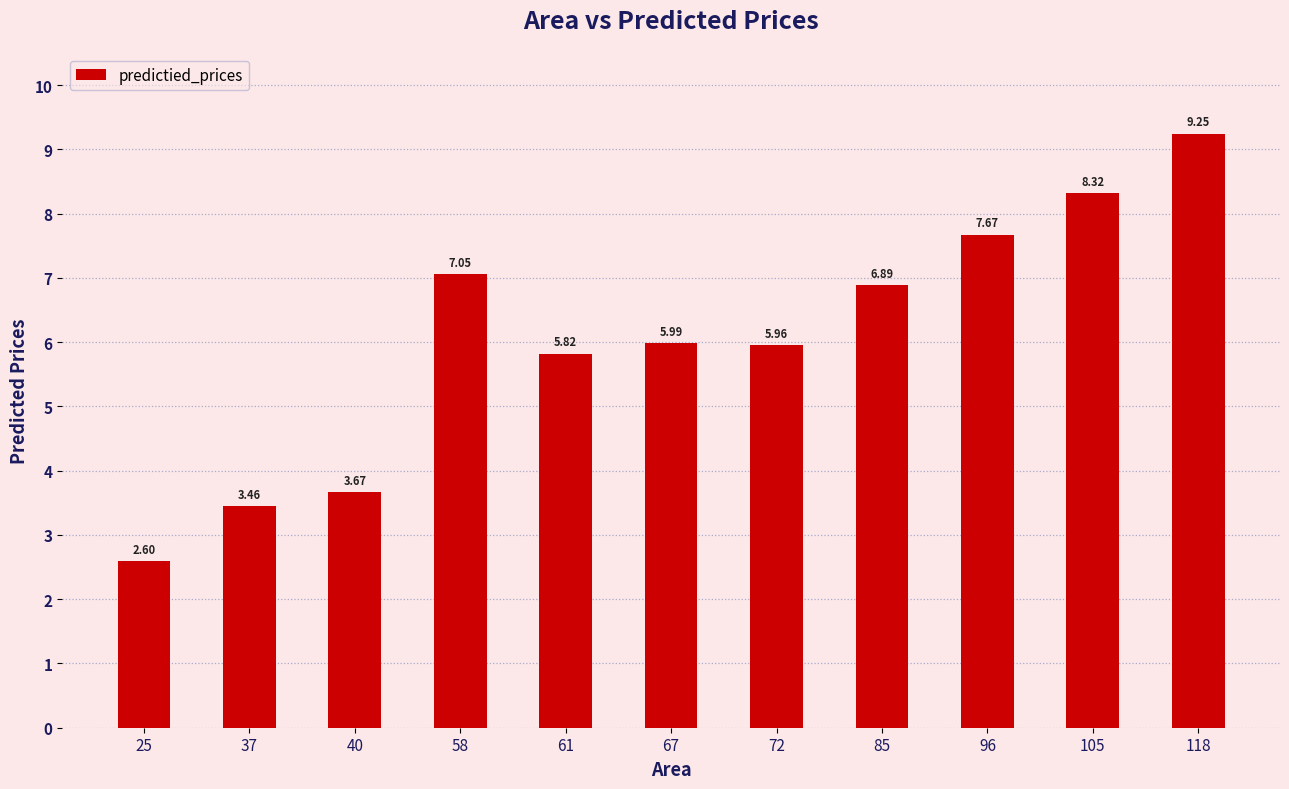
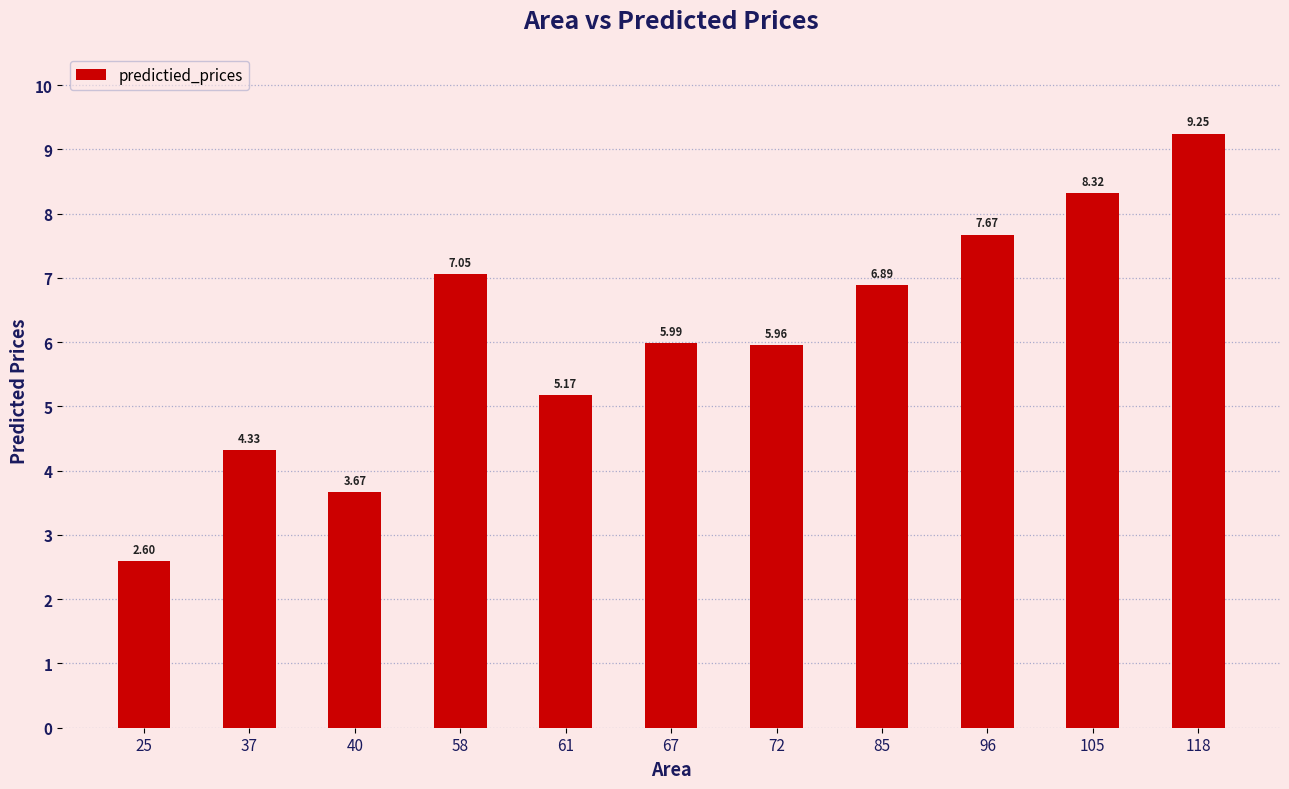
  {
    "25": 2.60,
-   "37": 3.46,
+   "37": 4.33,
    "40": 3.67,
    "58": 7.05,
-   "61": 5.82,
+   "61": 5.17,
    "67": 5.99,
    "72": 5.96,
    "85": 6.89,
    "96": 7.67,
    "105": 8.32,
    "118": 9.25
  }
